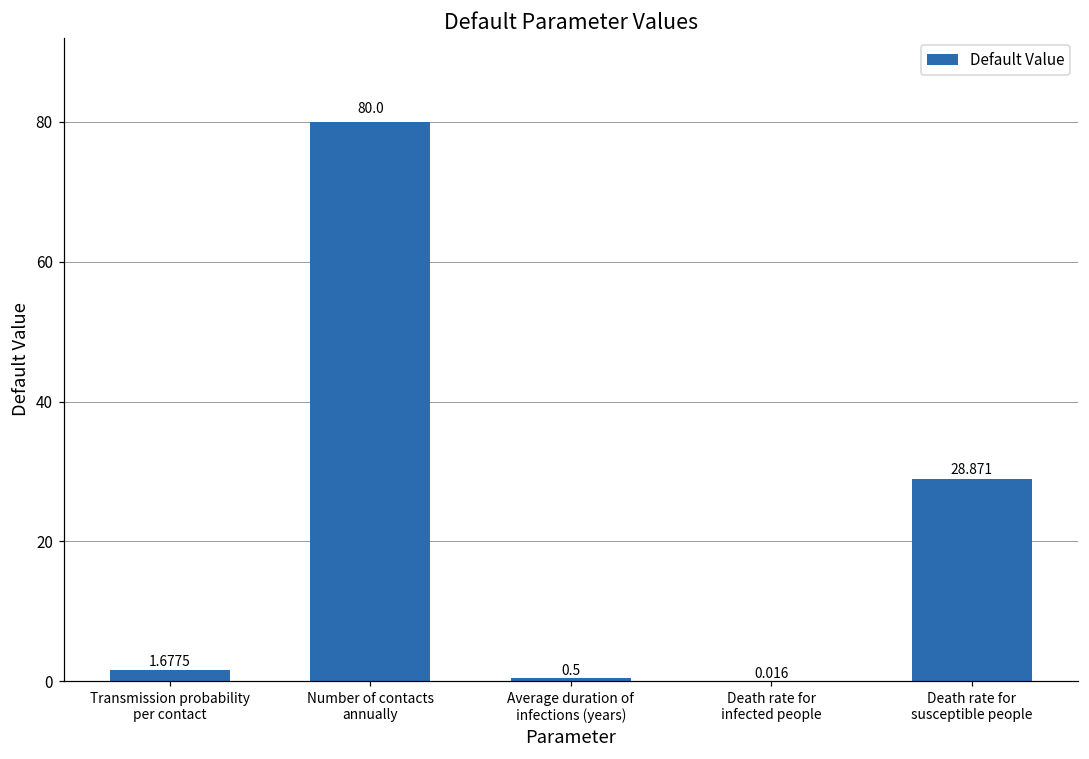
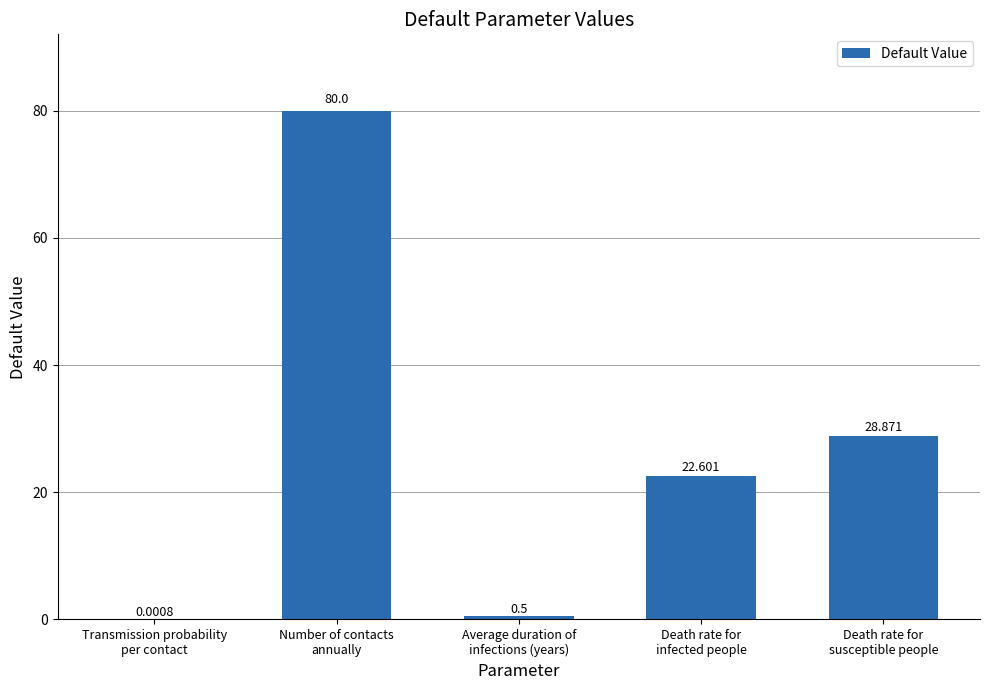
  {
-   "Transmission probability per contact": 1.6775,
+   "Transmission probability per contact": 0.0008,
    "Number of contacts annually": 80.0,
    "Average duration of infections (years)": 0.5,
-   "Death rate for infected people": 0.016,
+   "Death rate for infected people": 22.601,
    "Death rate for susceptible people": 28.871
  }
